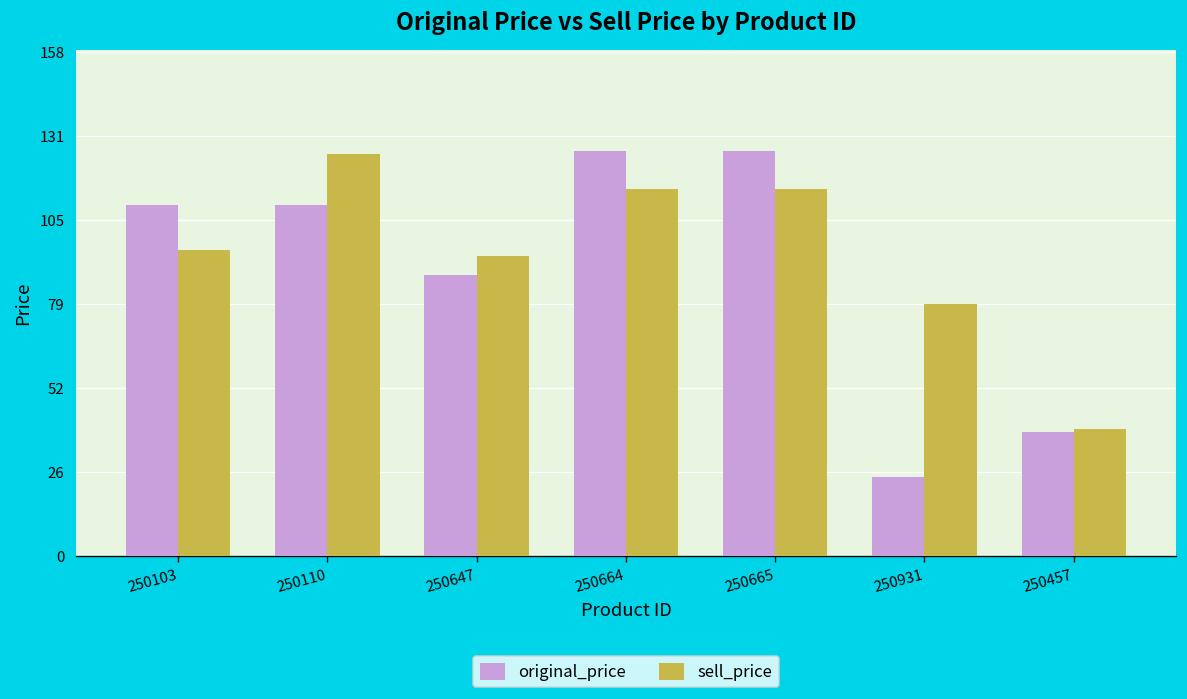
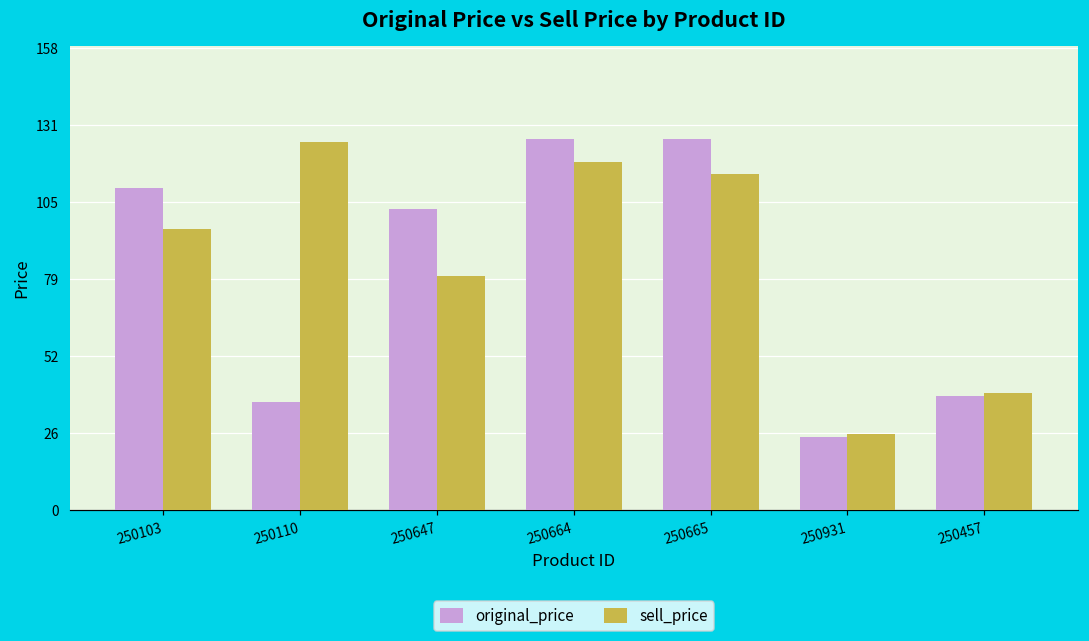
  {
    "original_price": {
      "250103": 110,
-     "250110": 110,
-     "250647": 88,
+     "250110": 37,
+     "250647": 103,
      "250664": 127,
      "250665": 127,
      "250931": 25,
      "250457": 39
    },
    "sell_price": {
      "250103": 96,
      "250110": 126,
-     "250647": 94,
-     "250664": 115,
+     "250647": 80,
+     "250664": 119,
      "250665": 115,
-     "250931": 79,
+     "250931": 26,
      "250457": 40
    }
  }
